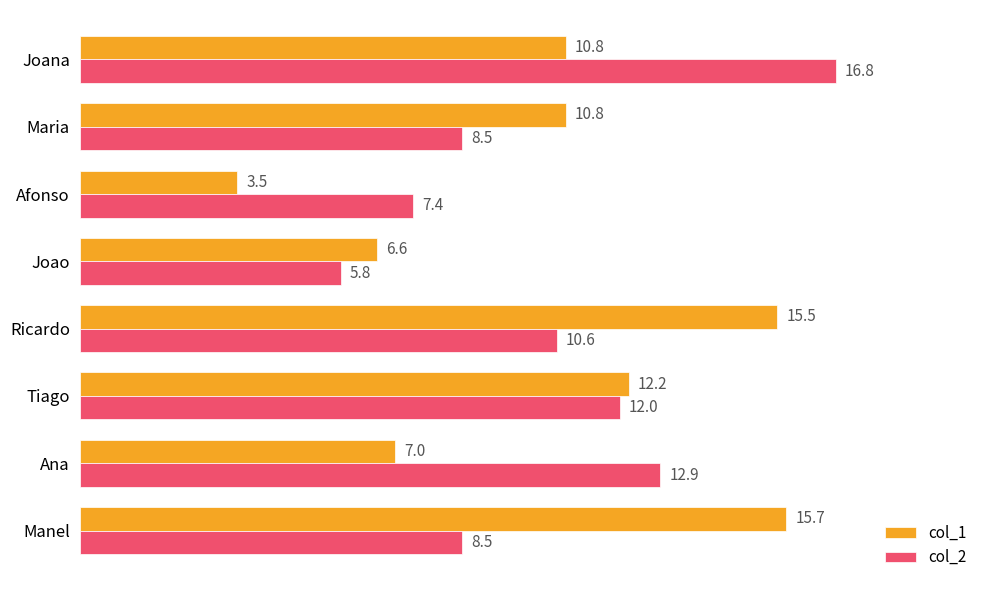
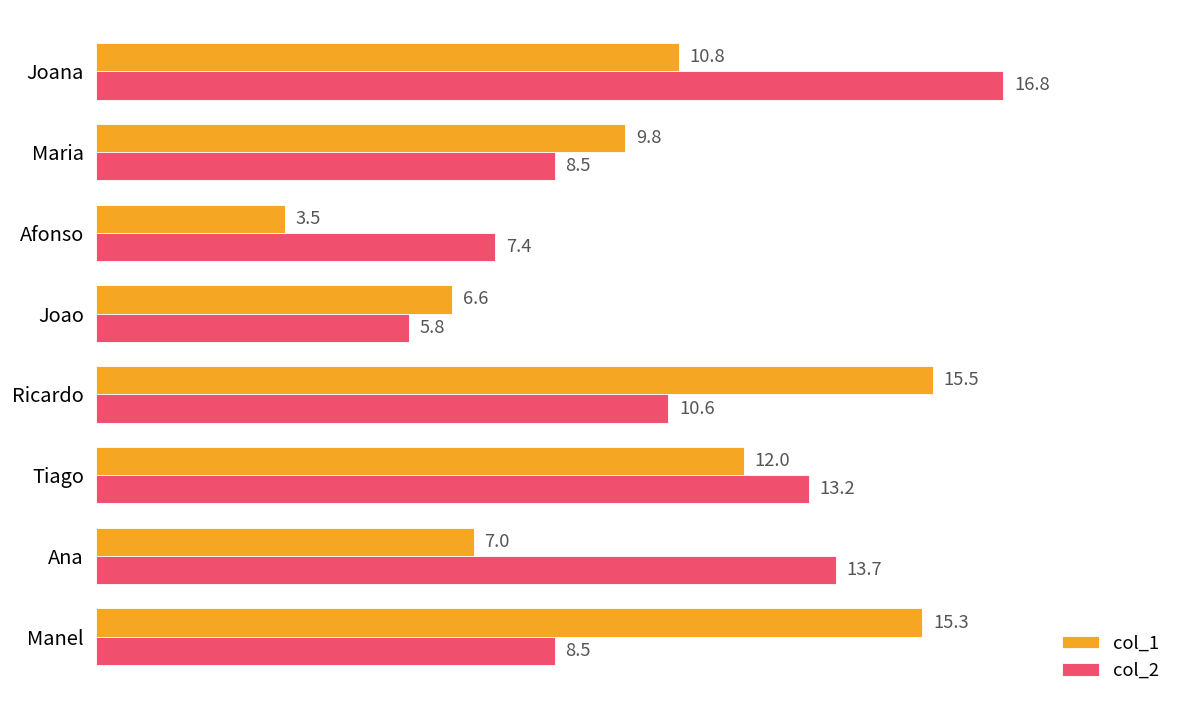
  {
    "col_1": {
      "Joana": 10.8,
-     "Maria": 10.8,
+     "Maria": 9.8,
      "Afonso": 3.5,
      "Joao": 6.6,
      "Ricardo": 15.5,
-     "Tiago": 12.2,
+     "Tiago": 12.0,
      "Ana": 7.0,
-     "Manel": 15.7
+     "Manel": 15.3
    },
    "col_2": {
      "Joana": 16.8,
      "Maria": 8.5,
      "Afonso": 7.4,
      "Joao": 5.8,
      "Ricardo": 10.6,
-     "Tiago": 12.0,
-     "Ana": 12.9,
+     "Tiago": 13.2,
+     "Ana": 13.7,
      "Manel": 8.5
    }
  }
